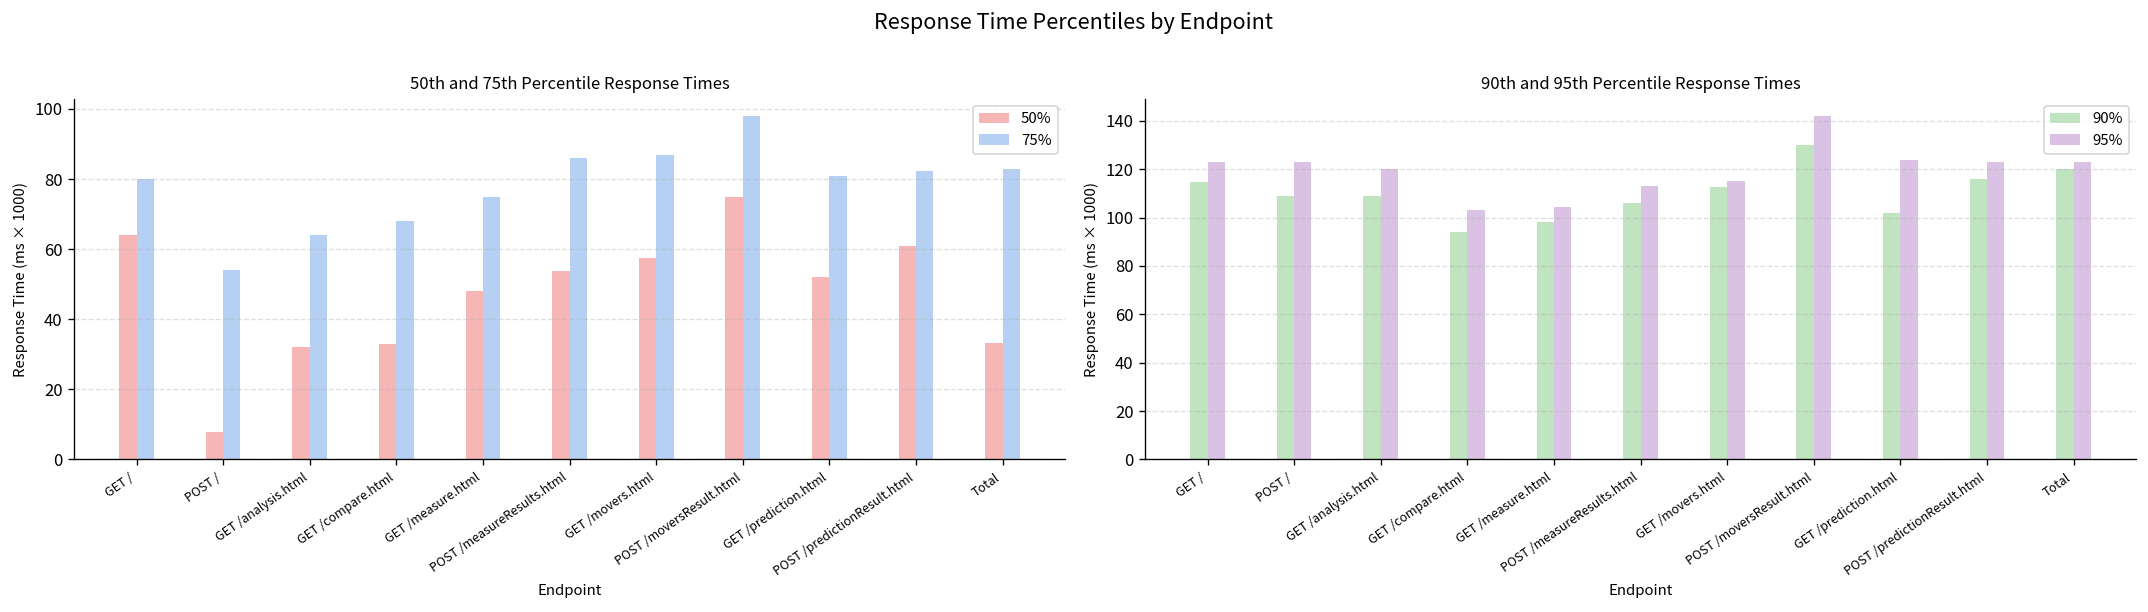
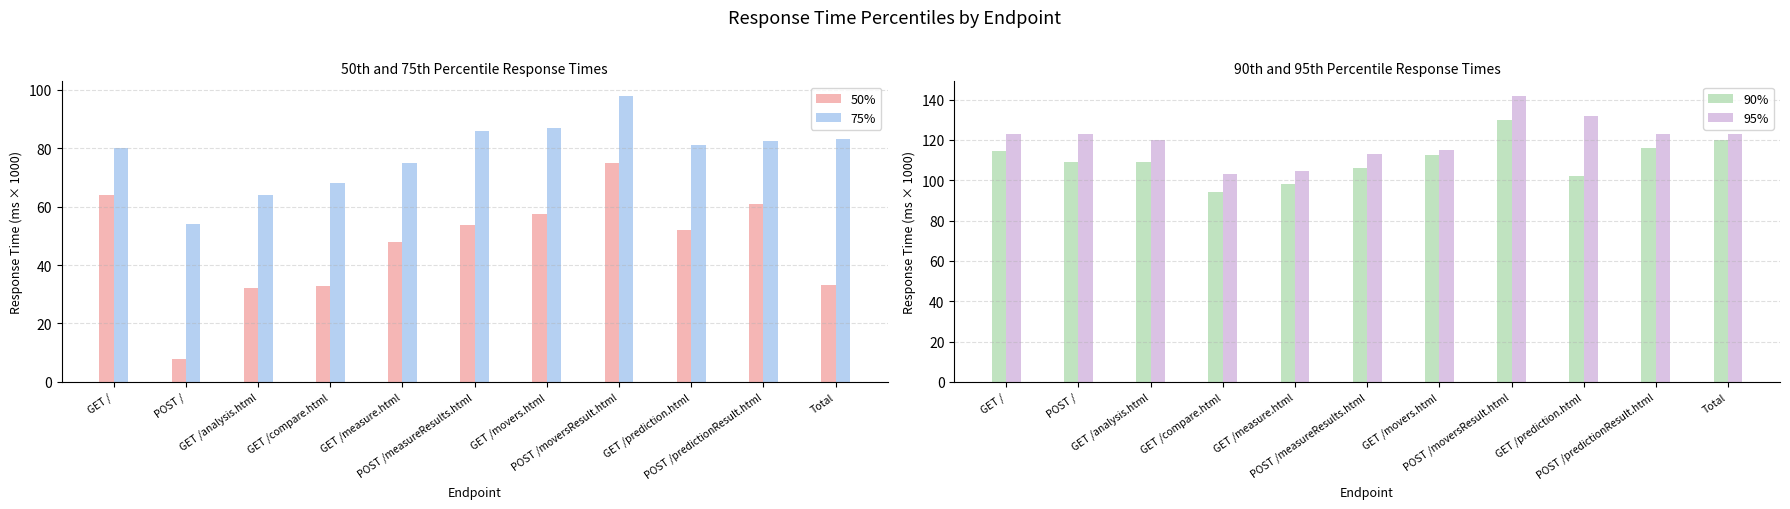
  {
    "50th and 75th Percentile Response Times": {
      "50%": {
        "GET /": 64,
        "POST /": 8,
        "GET /analysis.html": 32,
        "GET /compare.html": 33,
        "GET /measure.html": 48,
        "POST /measureResults.html": 54,
        "GET /movers.html": 57,
        "POST /moversResult.html": 75,
        "GET /prediction.html": 52,
        "POST /predictionResult.html": 61,
        "Total": 33
      },
      "75%": {
        "GET /": 80,
        "POST /": 54,
        "GET /analysis.html": 64,
        "GET /compare.html": 68,
        "GET /measure.html": 75,
        "POST /measureResults.html": 86,
        "GET /movers.html": 87,
        "POST /moversResult.html": 98,
        "GET /prediction.html": 81,
        "POST /predictionResult.html": 82,
        "Total": 83
      }
    },
    "90th and 95th Percentile Response Times": {
      "90%": {
        "GET /": 115,
        "POST /": 109,
        "GET /analysis.html": 109,
        "GET /compare.html": 94,
        "GET /measure.html": 98,
        "POST /measureResults.html": 106,
        "GET /movers.html": 113,
        "POST /moversResult.html": 130,
        "GET /prediction.html": 102,
        "POST /predictionResult.html": 116,
        "Total": 120
      },
      "95%": {
        "GET /": 123,
        "POST /": 123,
        "GET /analysis.html": 120,
        "GET /compare.html": 103,
        "GET /measure.html": 104,
        "POST /measureResults.html": 113,
        "GET /movers.html": 115,
        "POST /moversResult.html": 142,
-       "GET /prediction.html": 124,
+       "GET /prediction.html": 132,
        "POST /predictionResult.html": 123,
        "Total": 123
      }
    }
  }
